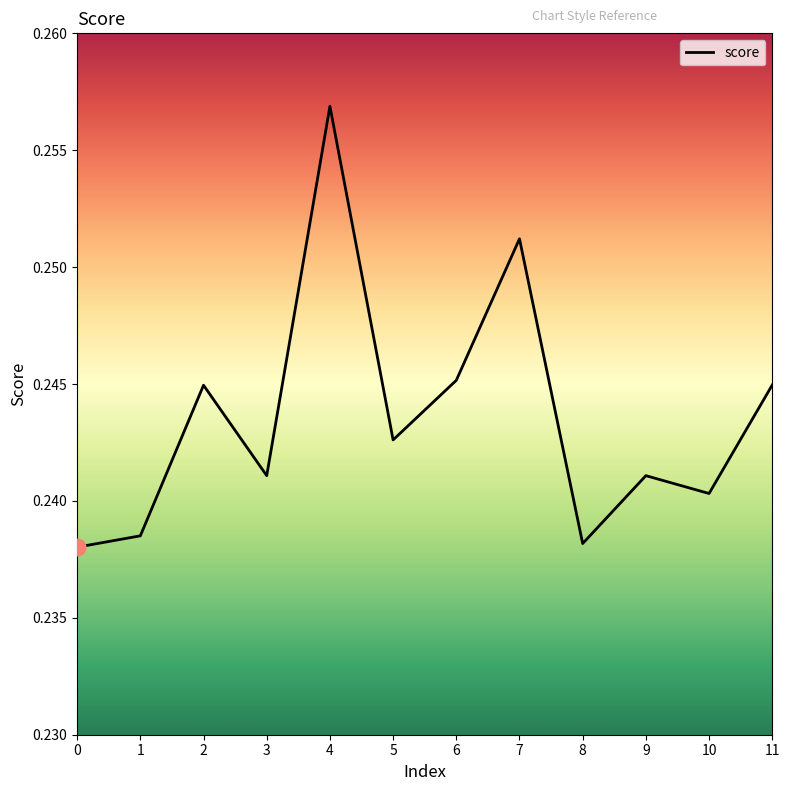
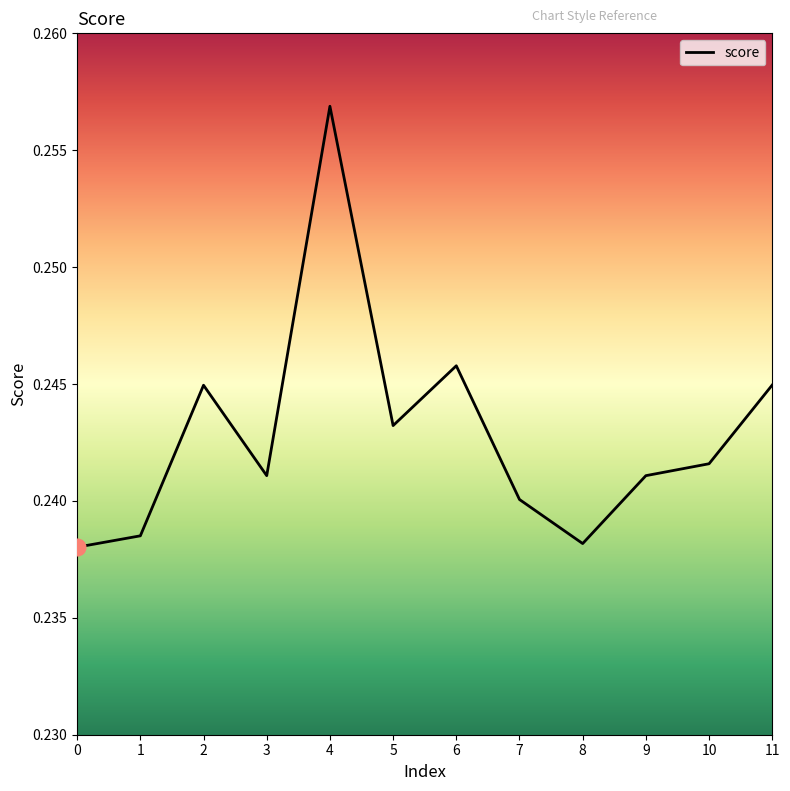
  {
    "score": {
      "1": 0.2385,
      "2": 0.2449,
      "3": 0.2411,
      "4": 0.2569,
-     "5": 0.2426,
-     "6": 0.2452,
-     "7": 0.2512,
+     "5": 0.2432,
+     "6": 0.2458,
+     "7": 0.2401,
      "8": 0.2382,
      "9": 0.2411,
-     "10": 0.2403,
+     "10": 0.2416,
      "11": 0.2450
    }
  }
